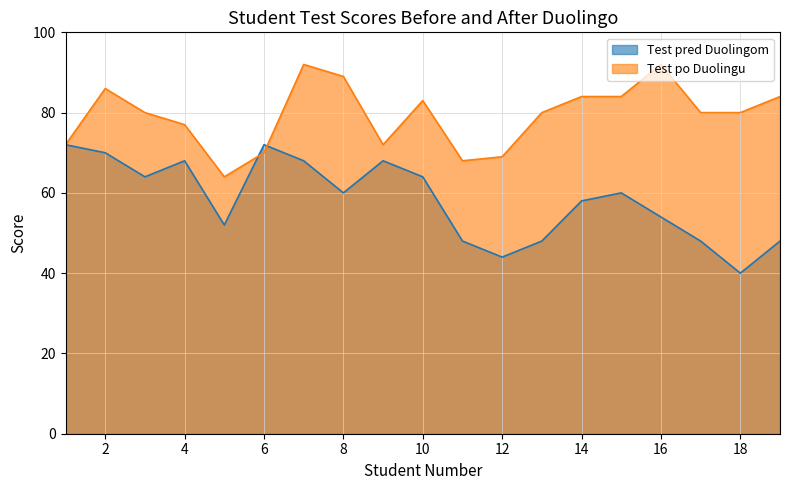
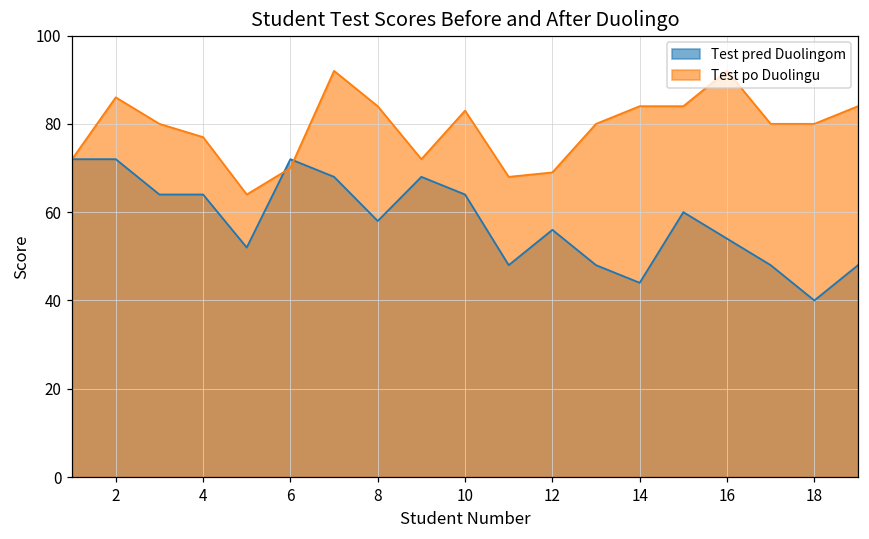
  {
    "Test pred Duolingom": {
-     "2": 70,
-     "4": 68,
+     "2": 72,
+     "4": 64,
      "6": 72,
-     "8": 60,
+     "8": 58,
      "10": 64,
-     "12": 44,
-     "14": 58,
+     "12": 56,
+     "14": 44,
      "16": 54,
      "18": 40
    },
    "Test po Duolingu": {
      "2": 86,
      "4": 77,
      "6": 70,
-     "8": 89,
+     "8": 84,
      "10": 83,
      "12": 69,
      "14": 84,
      "18": 80
    }
  }
